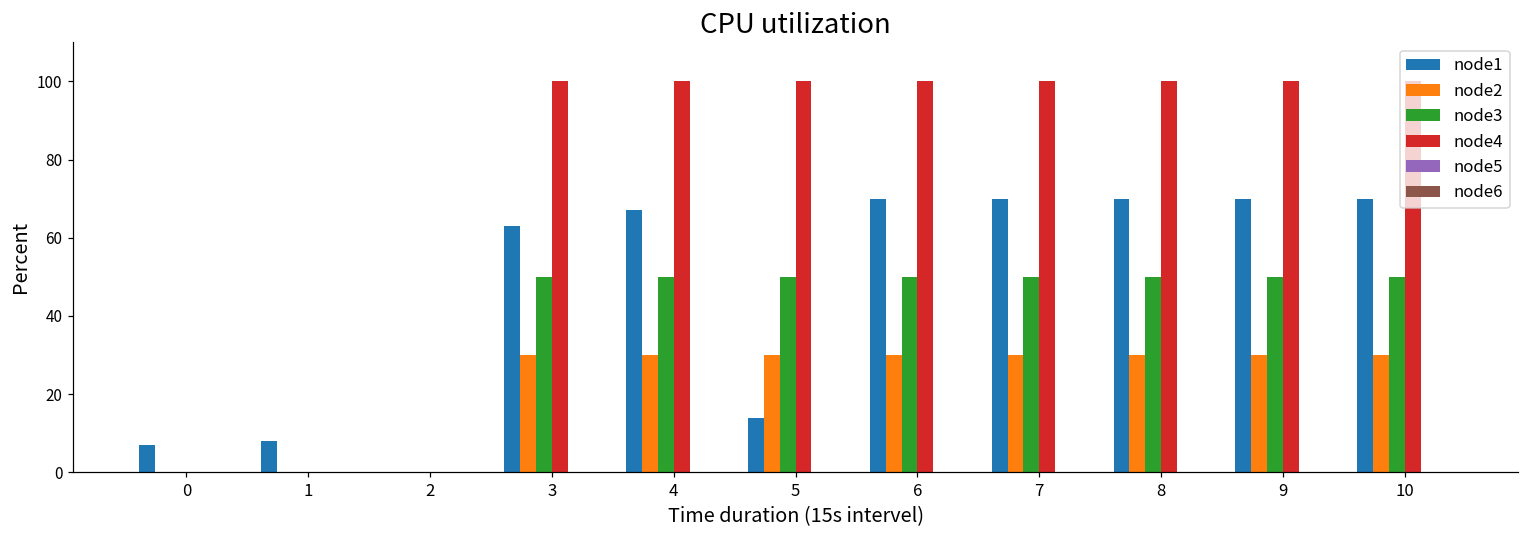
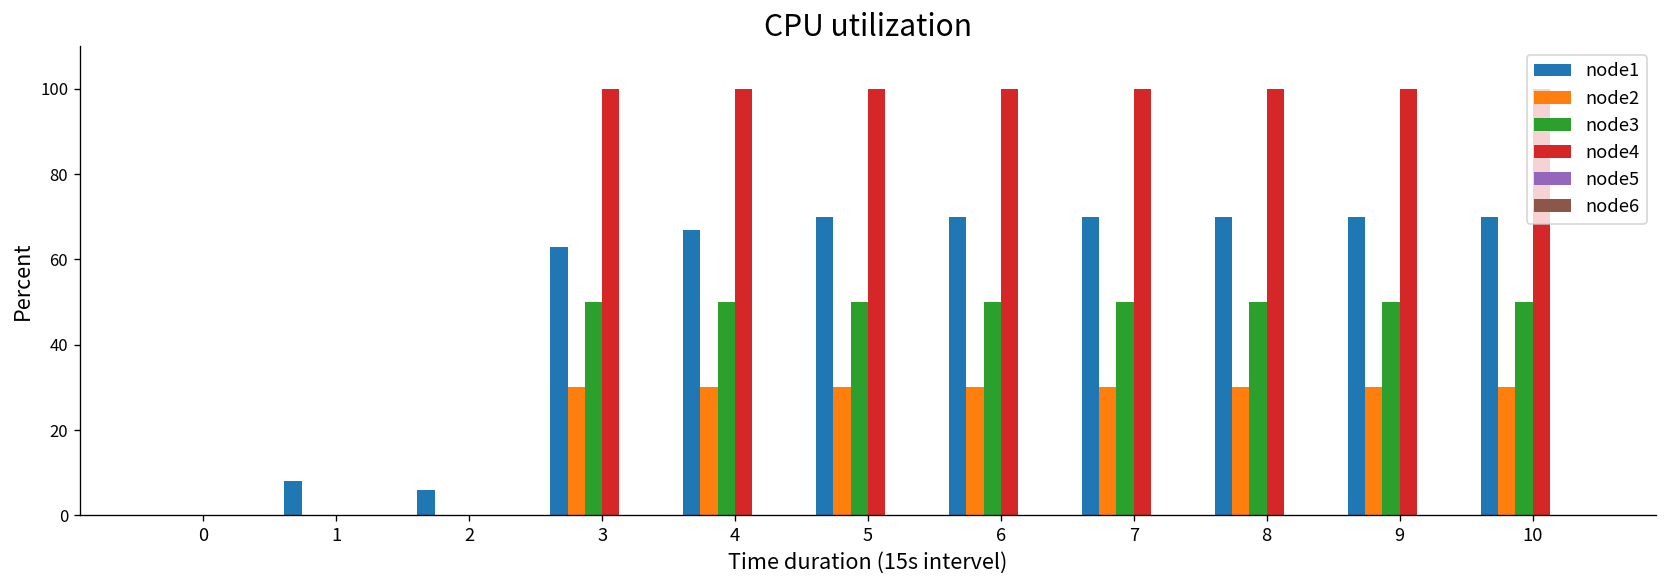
  {
    "node1": {
-     "0": 7,
+     "0": 0,
      "1": 8,
-     "2": 0,
+     "2": 6,
      "3": 63,
      "4": 67,
-     "5": 14,
+     "5": 70,
      "6": 70,
      "7": 70,
      "8": 70,
      "9": 70,
      "10": 70
    },
    "node2": {
      "0": 0,
      "1": 0,
      "2": 0,
      "3": 30,
      "4": 30,
      "5": 30,
      "6": 30,
      "7": 30,
      "8": 30,
      "9": 30,
      "10": 30
    },
    "node3": {
      "0": 0,
      "1": 0,
      "2": 0,
      "3": 50,
      "4": 50,
      "5": 50,
      "6": 50,
      "7": 50,
      "8": 50,
      "9": 50,
      "10": 50
    },
    "node4": {
      "0": 0,
      "1": 0,
      "2": 0,
      "3": 100,
      "4": 100,
      "5": 100,
      "6": 100,
      "7": 100,
      "8": 100,
      "9": 100
    },
    "node5": {
      "0": 0,
      "1": 0,
      "2": 0,
      "3": 0,
      "4": 0,
      "5": 0,
      "6": 0,
      "7": 0,
      "8": 0,
      "9": 0,
      "10": 0
    },
    "node6": {
      "0": 0,
      "1": 0,
      "2": 0,
      "3": 0,
      "4": 0,
      "5": 0,
      "6": 0,
      "7": 0,
      "8": 0,
      "9": 0,
      "10": 0
    }
  }
